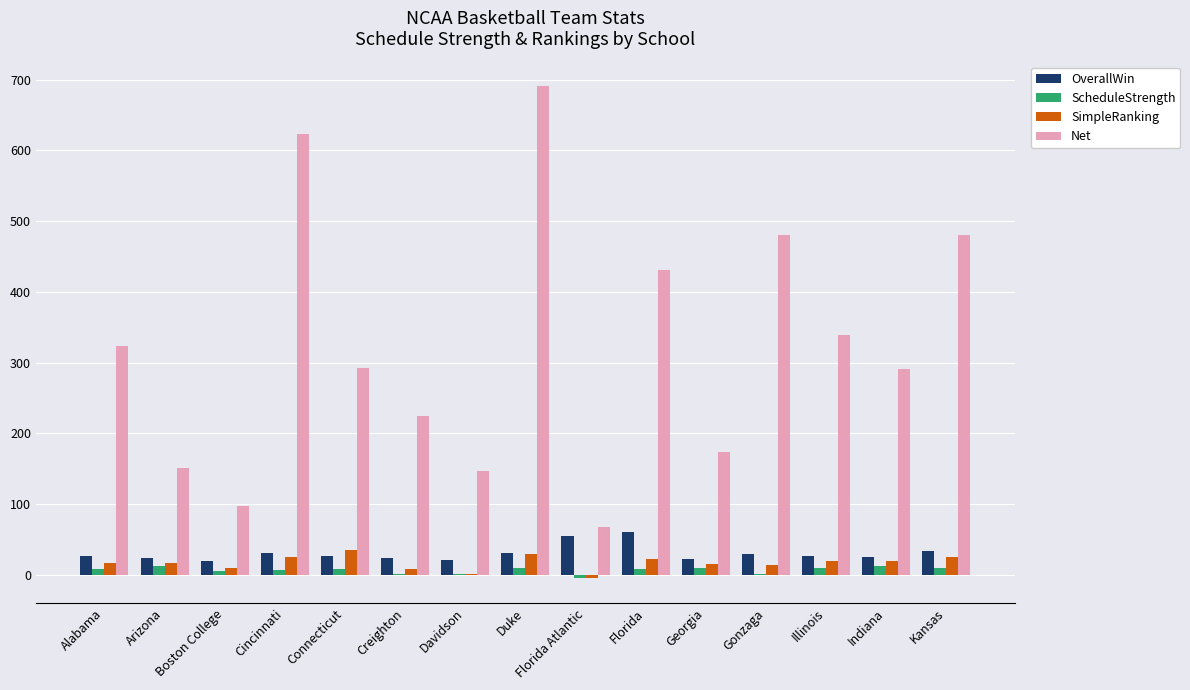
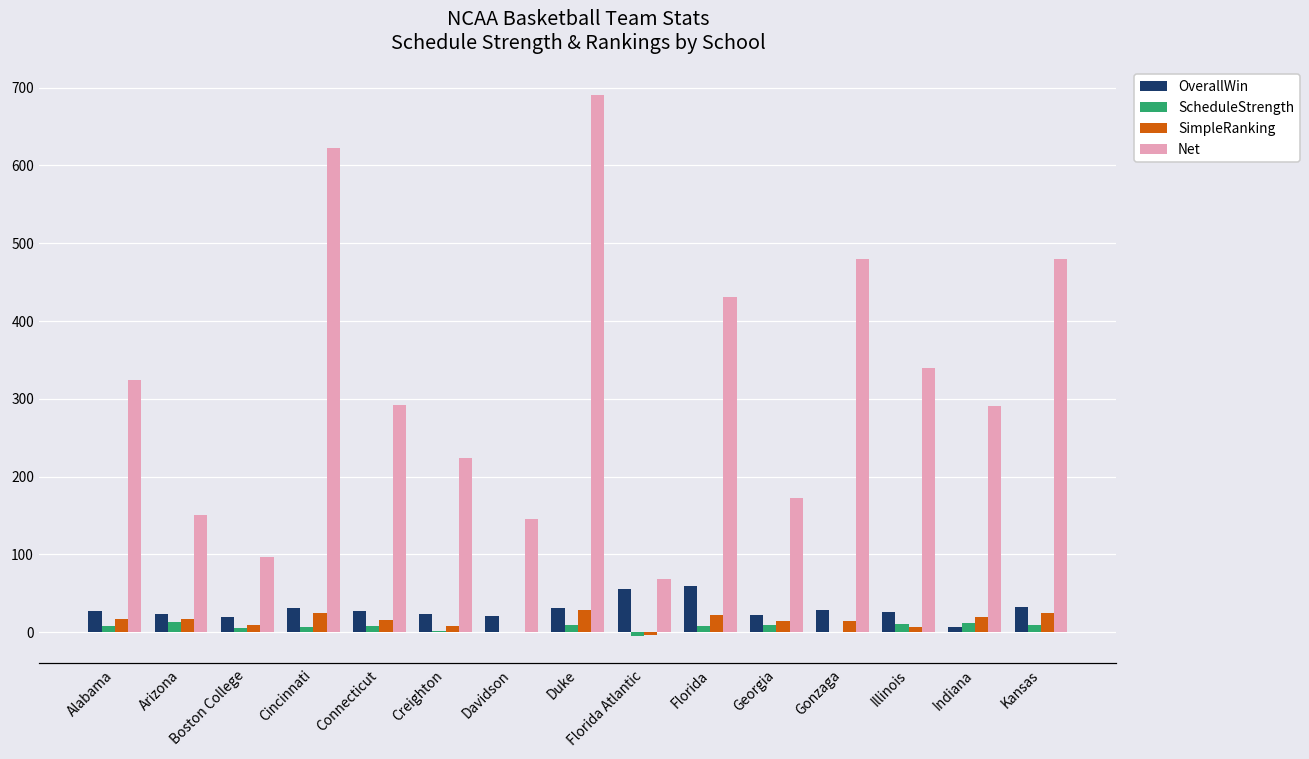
  {
    "OverallWin": {
      "Alabama": 30,
      "Arizona": 20,
      "Boston College": 20,
      "Cincinnati": 30,
      "Connecticut": 30,
      "Creighton": 20,
      "Davidson": 20,
      "Duke": 30,
      "Florida Atlantic": 60,
      "Florida": 60,
      "Georgia": 20,
      "Gonzaga": 30,
      "Illinois": 30,
-     "Indiana": 30,
+     "Indiana": 10,
      "Kansas": 30
    },
    "ScheduleStrength": {
      "Alabama": 10,
      "Arizona": 10,
      "Boston College": 10,
      "Cincinnati": 10,
      "Connecticut": 10,
      "Duke": 10,
      "Florida Atlantic": -10,
      "Florida": 10,
      "Georgia": 10,
      "Illinois": 10,
      "Indiana": 10,
      "Kansas": 10
    },
    "SimpleRanking": {
      "Alabama": 20,
      "Arizona": 20,
      "Boston College": 10,
      "Cincinnati": 20,
-     "Connecticut": 40,
+     "Connecticut": 20,
      "Creighton": 10,
      "Duke": 30,
      "Florida Atlantic": 0,
      "Florida": 20,
      "Georgia": 10,
      "Gonzaga": 10,
-     "Illinois": 20,
+     "Illinois": 10,
      "Indiana": 20,
      "Kansas": 20
    },
    "Net": {
      "Alabama": 320,
      "Arizona": 150,
      "Boston College": 100,
      "Cincinnati": 620,
      "Connecticut": 290,
      "Creighton": 220,
      "Davidson": 150,
      "Duke": 690,
      "Florida Atlantic": 70,
      "Florida": 430,
      "Georgia": 170,
      "Gonzaga": 480,
      "Illinois": 340,
      "Indiana": 290,
      "Kansas": 480
    }
  }
